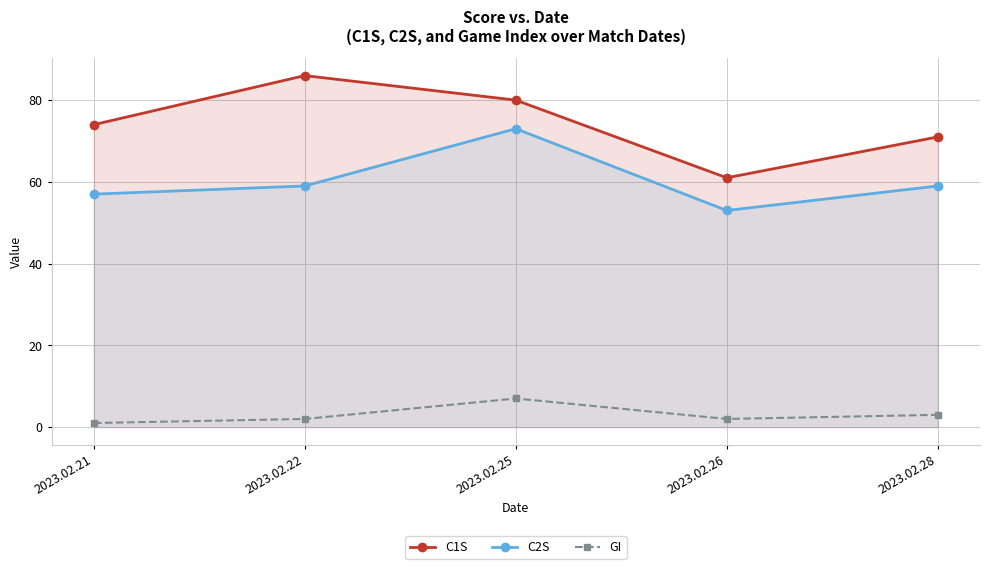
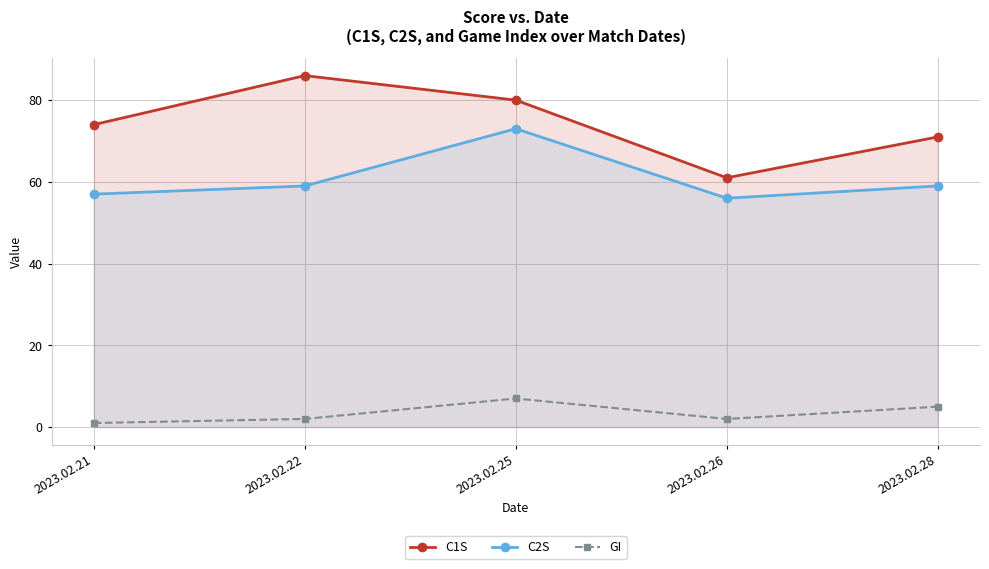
  {
    "C1S": {
      "2023.02.21": 74,
      "2023.02.22": 86,
      "2023.02.25": 80,
      "2023.02.26": 61,
      "2023.02.28": 71
    },
    "C2S": {
      "2023.02.21": 57,
      "2023.02.22": 59,
      "2023.02.25": 73,
-     "2023.02.26": 53,
+     "2023.02.26": 56,
      "2023.02.28": 59
    },
    "GI": {
      "2023.02.21": 1,
      "2023.02.22": 2,
      "2023.02.25": 7,
      "2023.02.26": 2,
-     "2023.02.28": 3
+     "2023.02.28": 5
    }
  }
